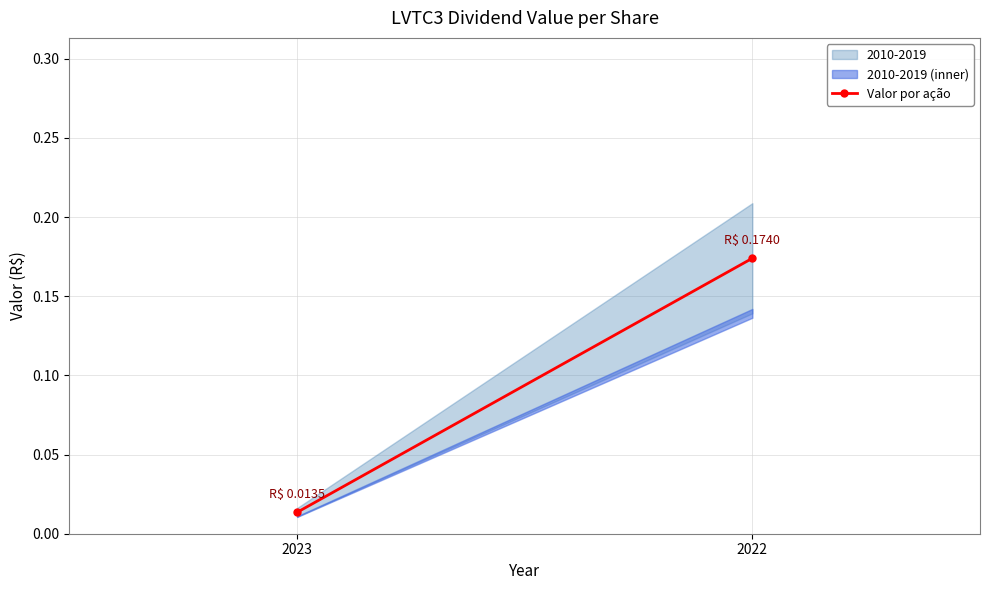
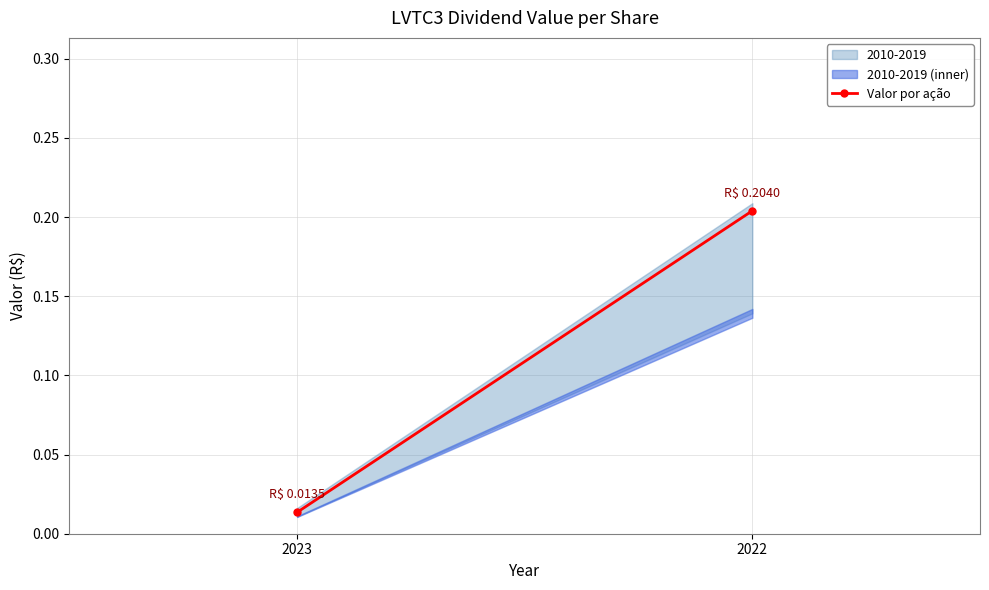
  {
    "Valor por ação": {
      "2023": 0.0135,
-     "2022": 0.1740
+     "2022": 0.2040
    }
  }
